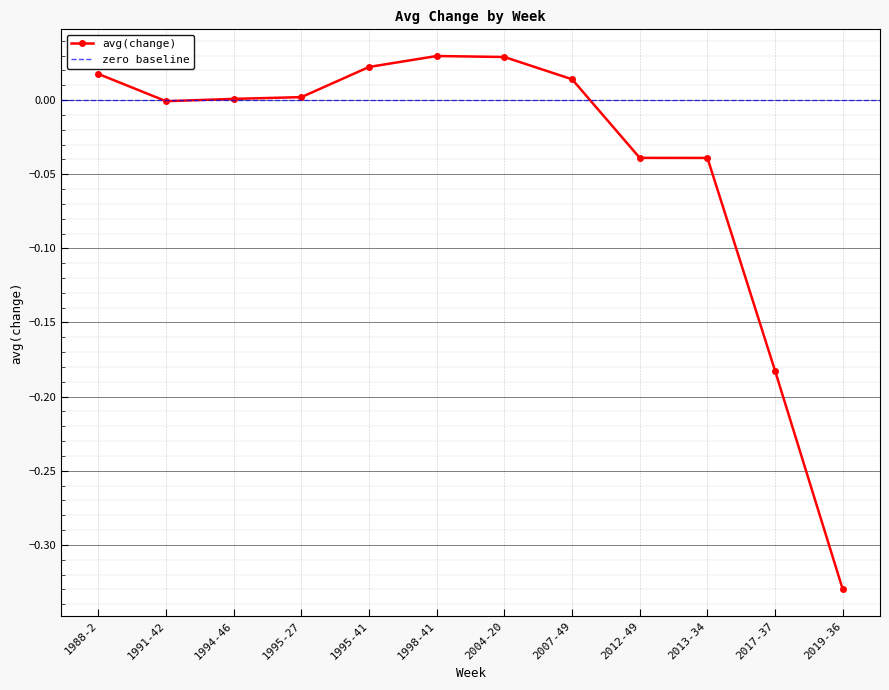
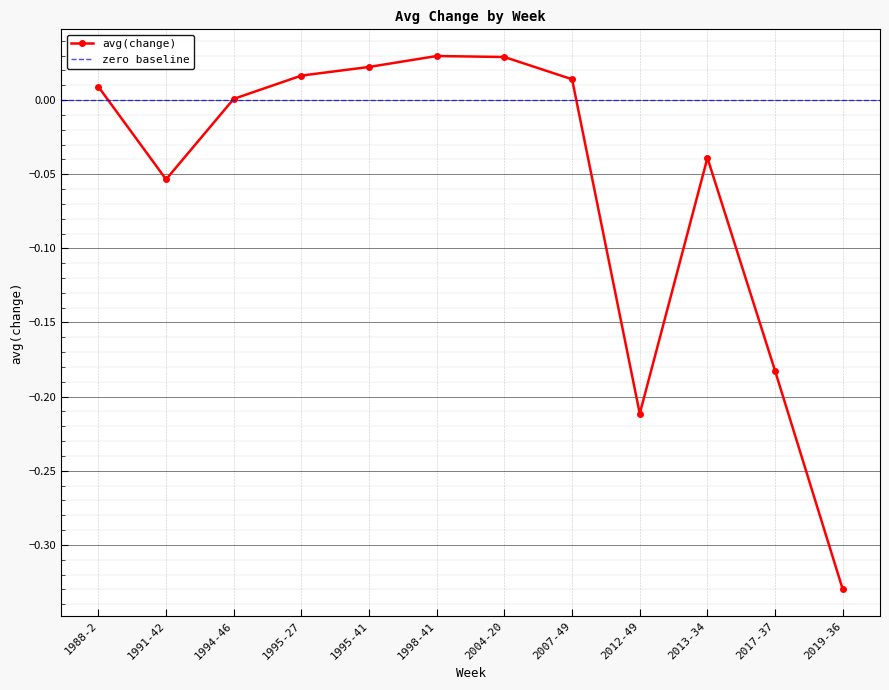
  {
-   "1988-2": 0.018,
-   "1991-42": -0.001,
+   "1988-2": 0.009,
+   "1991-42": -0.054,
    "1994-46": 0.001,
-   "1995-27": 0.002,
+   "1995-27": 0.016,
    "1995-41": 0.022,
    "1998-41": 0.030,
    "2004-20": 0.029,
    "2007-49": 0.014,
-   "2012-49": -0.039,
+   "2012-49": -0.211,
    "2013-34": -0.039,
    "2017-37": -0.183,
    "2019-36": -0.330
  }
